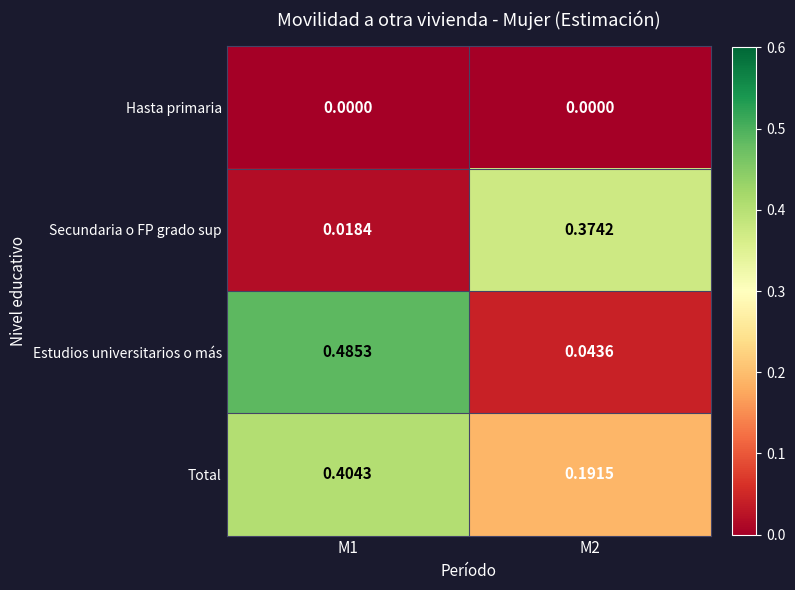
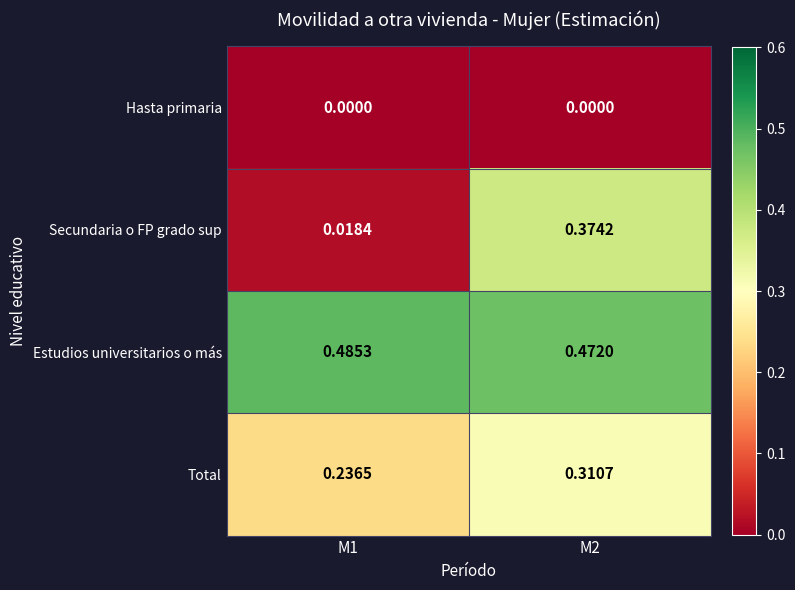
  {
    "Hasta primaria": {
      "M1": 0.0000,
      "M2": 0.0000
    },
    "Secundaria o FP grado sup": {
      "M1": 0.0184,
      "M2": 0.3742
    },
    "Estudios universitarios o más": {
      "M1": 0.4853,
-     "M2": 0.0436
+     "M2": 0.4720
    },
    "Total": {
-     "M1": 0.4043,
-     "M2": 0.1915
+     "M1": 0.2365,
+     "M2": 0.3107
    }
  }
